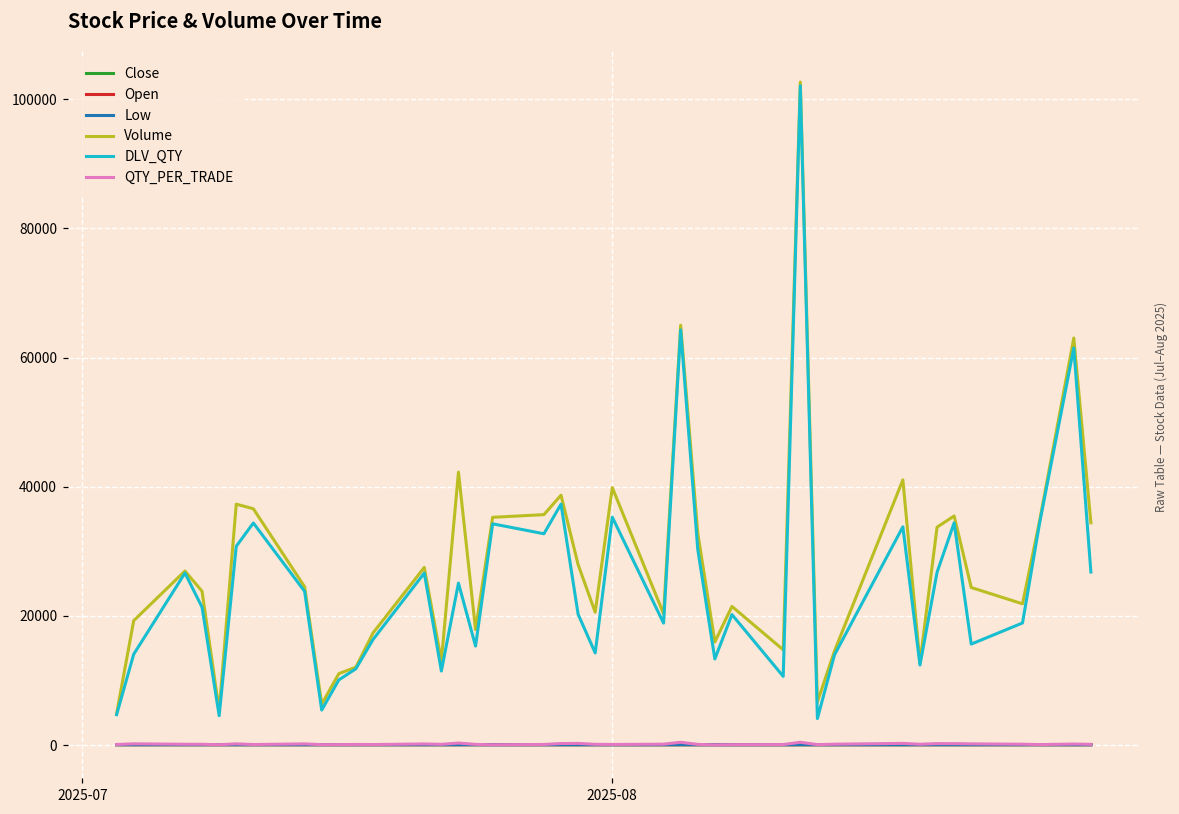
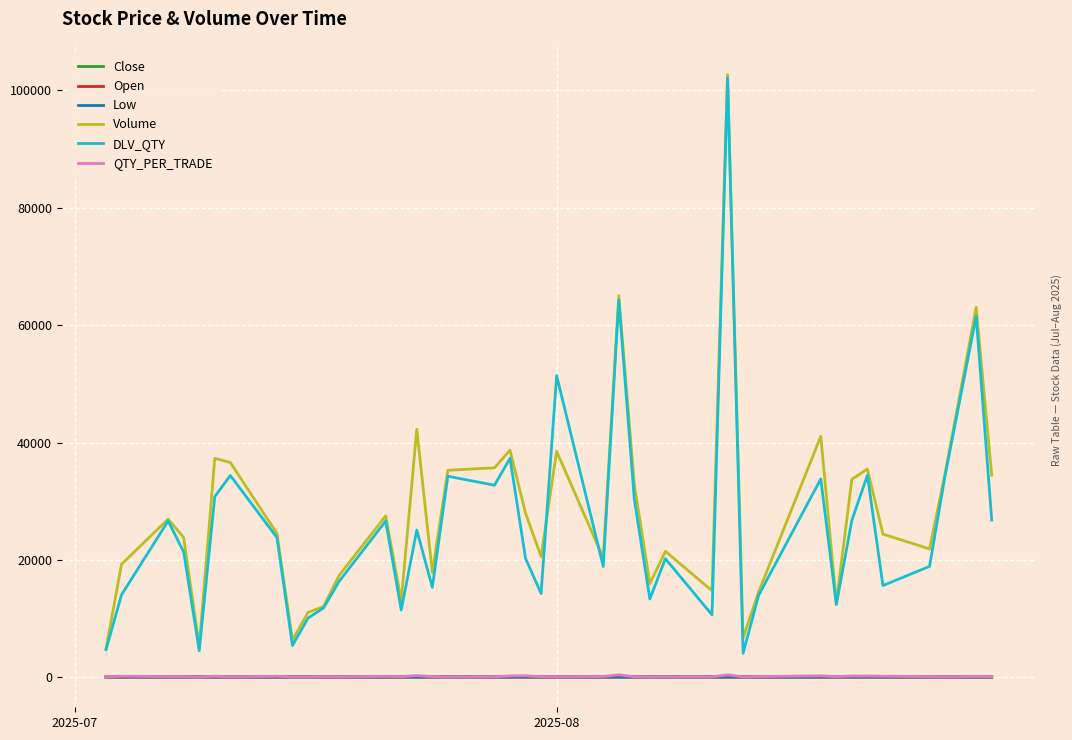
  {
    "Volume": {
-     "2025-08": 40000
+     "2025-08": 39000
    },
    "DLV_QTY": {
-     "2025-08": 35000
+     "2025-08": 51000
    }
  }
